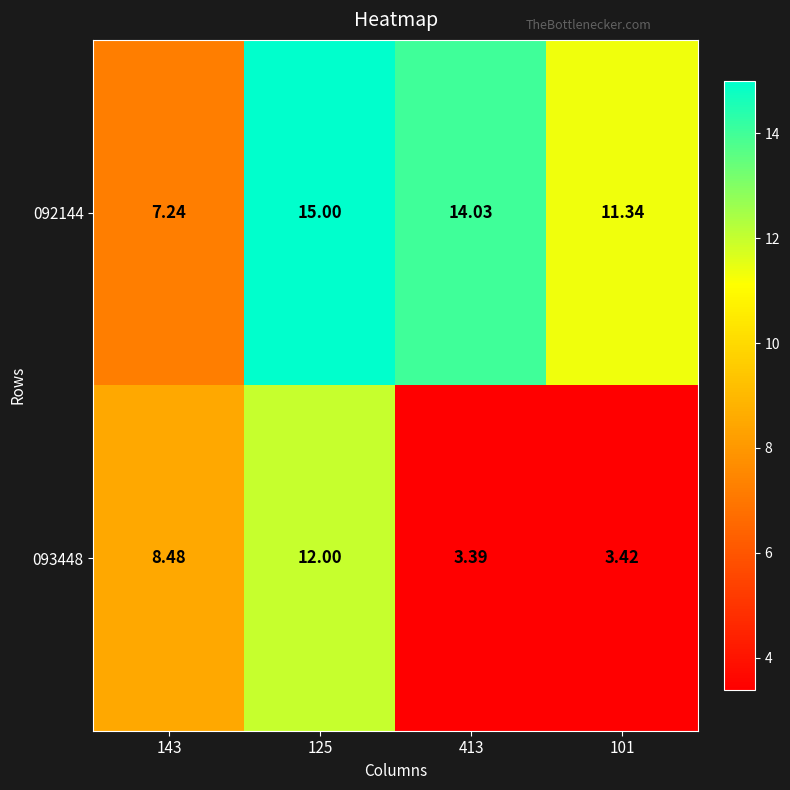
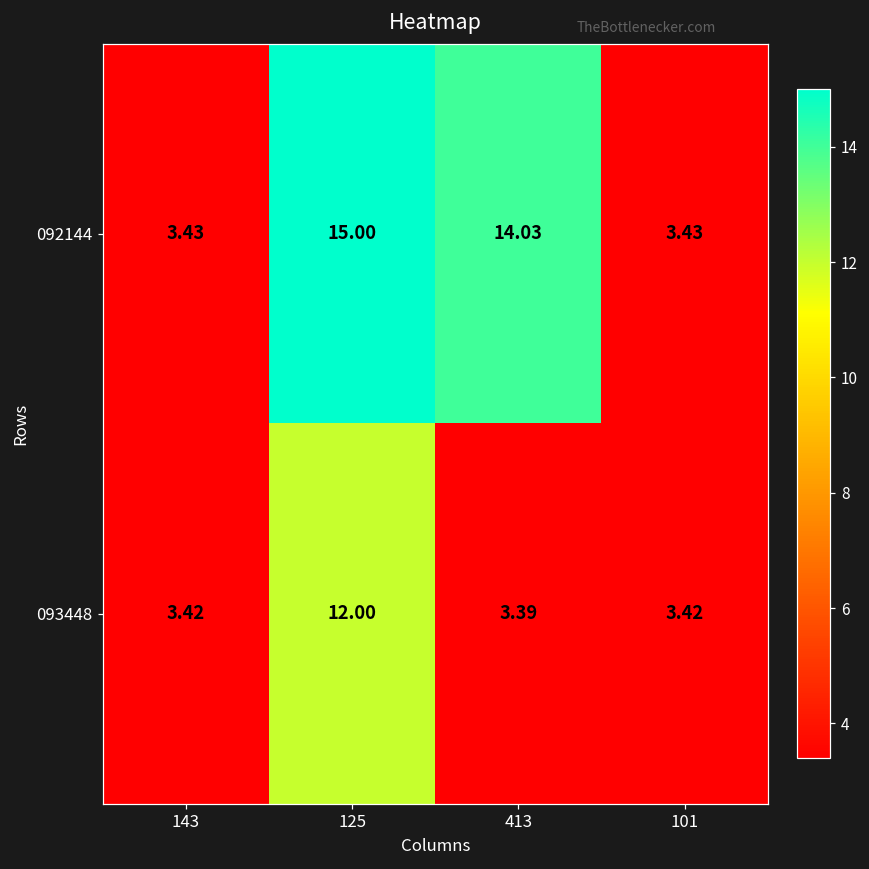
  {
    "092144": {
-     "143": 7.24,
+     "143": 3.43,
      "125": 15.00,
      "413": 14.03,
-     "101": 11.34
+     "101": 3.43
    },
    "093448": {
-     "143": 8.48,
+     "143": 3.42,
      "125": 12.00,
      "413": 3.39,
      "101": 3.42
    }
  }
